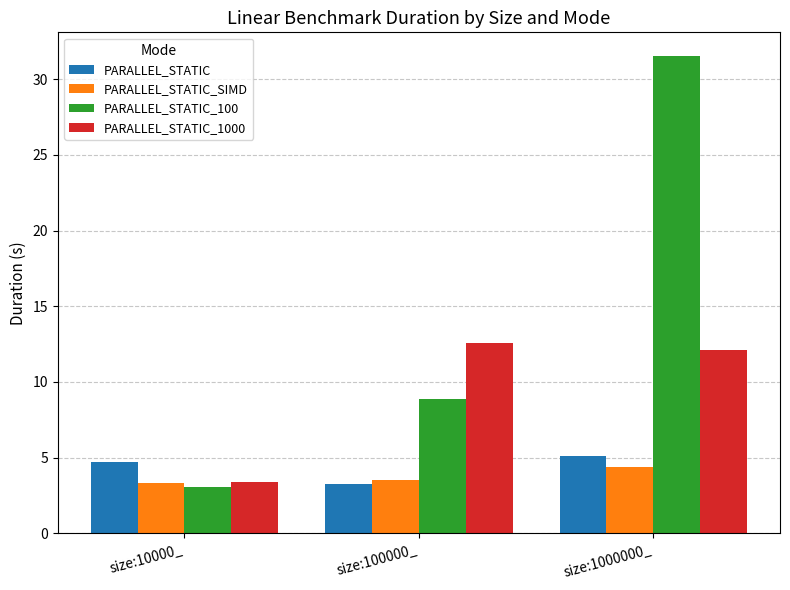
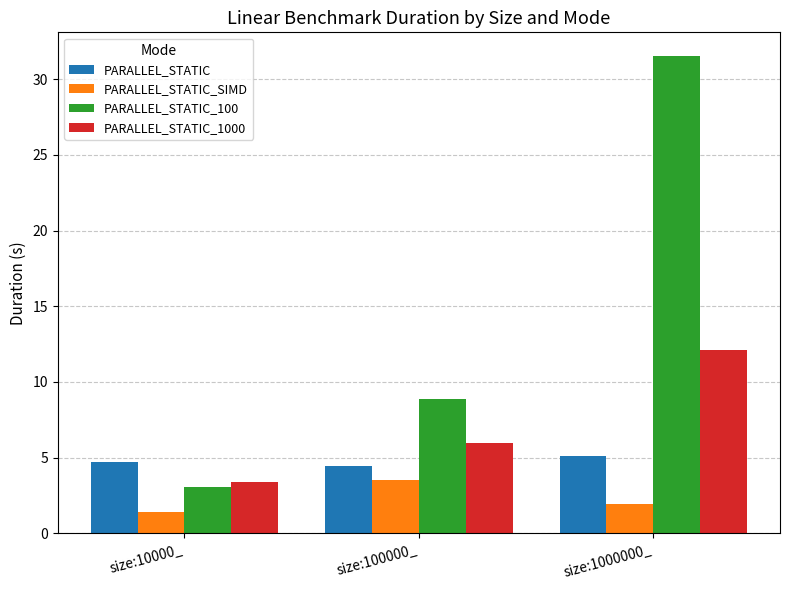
  {
    "PARALLEL_STATIC": {
      "size:10000_": 4.7,
-     "size:100000_": 3.3,
+     "size:100000_": 4.4,
      "size:1000000_": 5.1
    },
    "PARALLEL_STATIC_SIMD": {
-     "size:10000_": 3.3,
+     "size:10000_": 1.4,
      "size:100000_": 3.5,
-     "size:1000000_": 4.4
+     "size:1000000_": 1.9
    },
    "PARALLEL_STATIC_100": {
      "size:10000_": 3.0,
      "size:100000_": 8.9,
      "size:1000000_": 31.5
    },
    "PARALLEL_STATIC_1000": {
      "size:10000_": 3.4,
-     "size:100000_": 12.6,
+     "size:100000_": 6.0,
      "size:1000000_": 12.1
    }
  }
